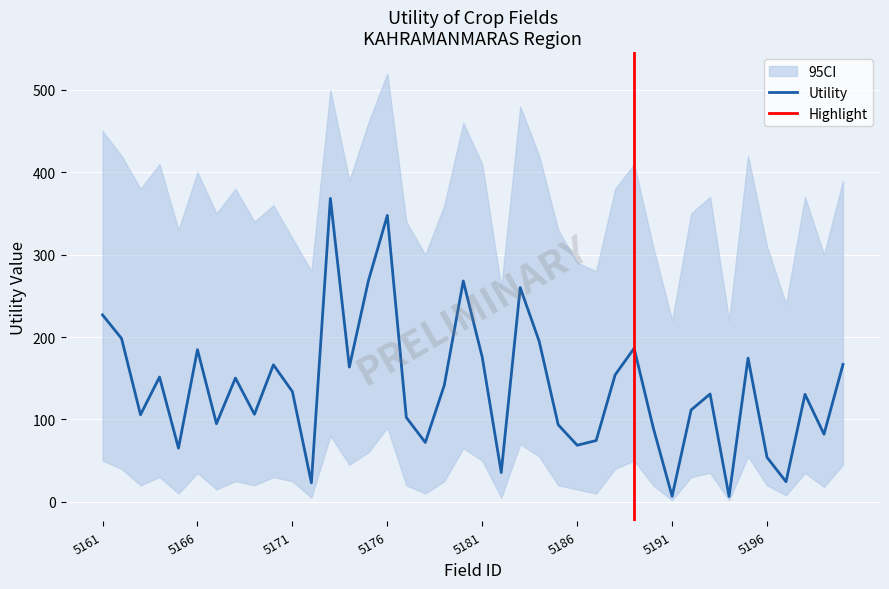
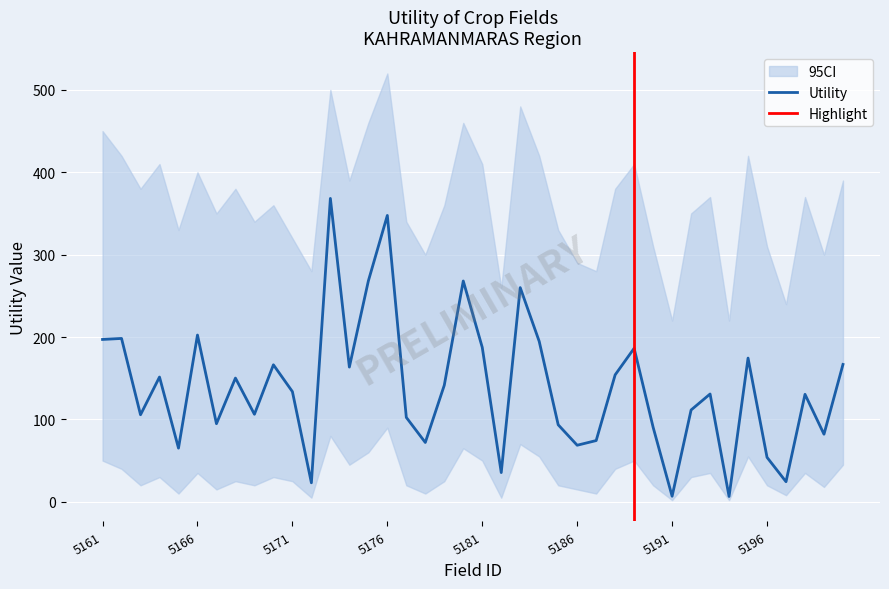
  {
    "Utility": {
-     "5161": 230,
-     "5166": 180,
+     "5161": 200,
+     "5166": 200,
      "5171": 130,
      "5176": 350,
-     "5181": 180,
+     "5181": 190,
      "5186": 70,
      "5191": 10,
      "5196": 50
    }
  }
